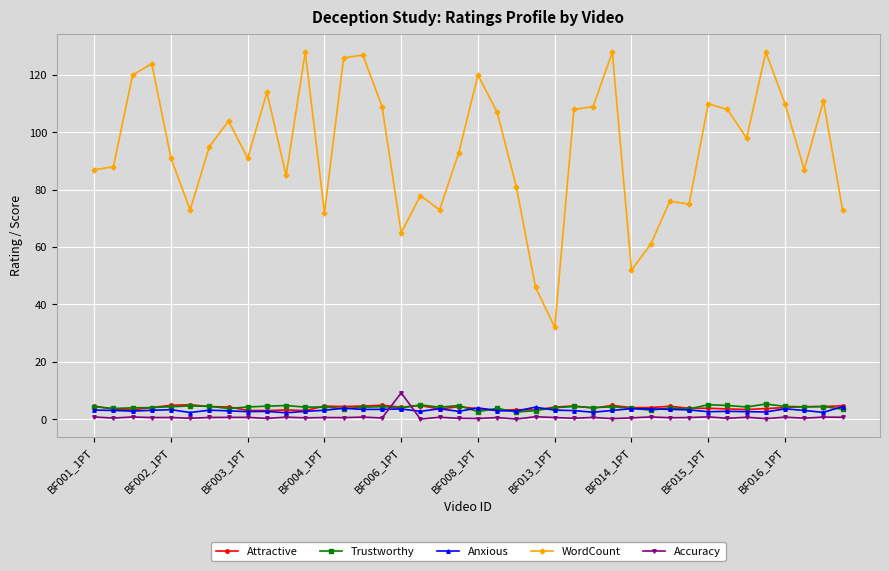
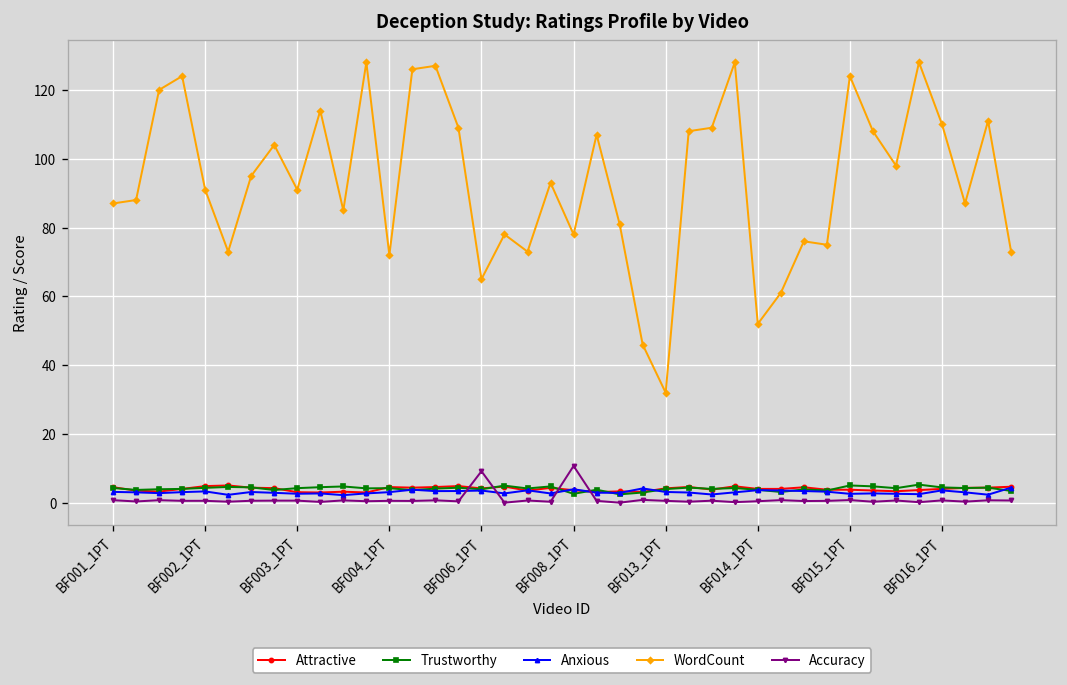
  {
    "Attractive": {
      "BF015_1PT": 4
    },
    "Trustworthy": {
      "BF003_1PT": 4,
      "BF008_1PT": 3,
      "BF015_1PT": 5
    },
    "Anxious": {
      "BF001_1PT": 3,
      "BF002_1PT": 3,
      "BF004_1PT": 3,
      "BF015_1PT": 3
    },
    "WordCount": {
      "BF001_1PT": 87,
      "BF002_1PT": 91,
      "BF003_1PT": 91,
      "BF004_1PT": 72,
      "BF006_1PT": 65,
-     "BF008_1PT": 120,
+     "BF008_1PT": 78,
      "BF013_1PT": 32,
      "BF014_1PT": 52,
-     "BF015_1PT": 110,
+     "BF015_1PT": 124,
      "BF016_1PT": 110
    },
    "Accuracy": {
      "BF001_1PT": 1,
      "BF002_1PT": 1,
      "BF003_1PT": 1,
      "BF004_1PT": 1,
      "BF006_1PT": 9,
-     "BF008_1PT": 0,
+     "BF008_1PT": 11,
      "BF013_1PT": 1,
      "BF014_1PT": 0,
      "BF015_1PT": 1,
      "BF016_1PT": 1
    }
  }
